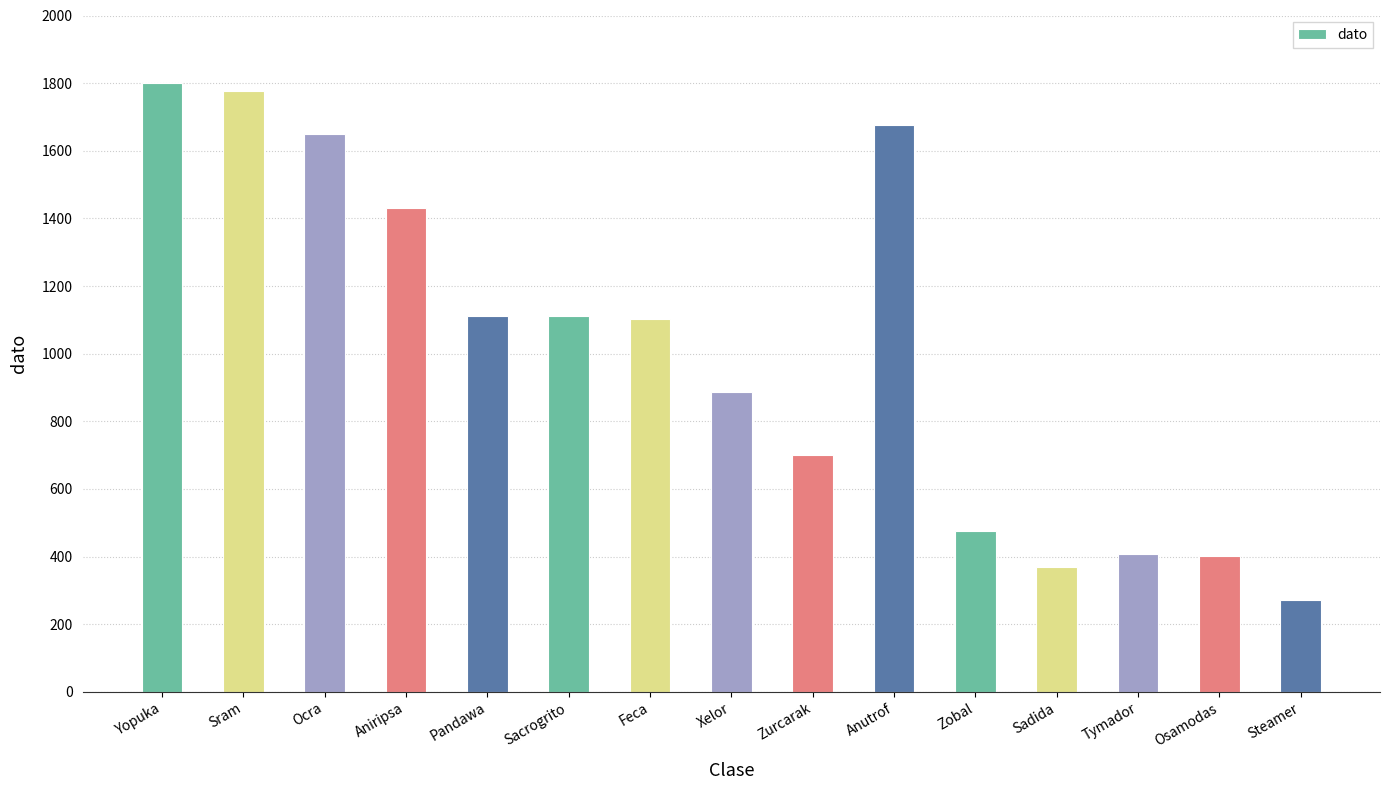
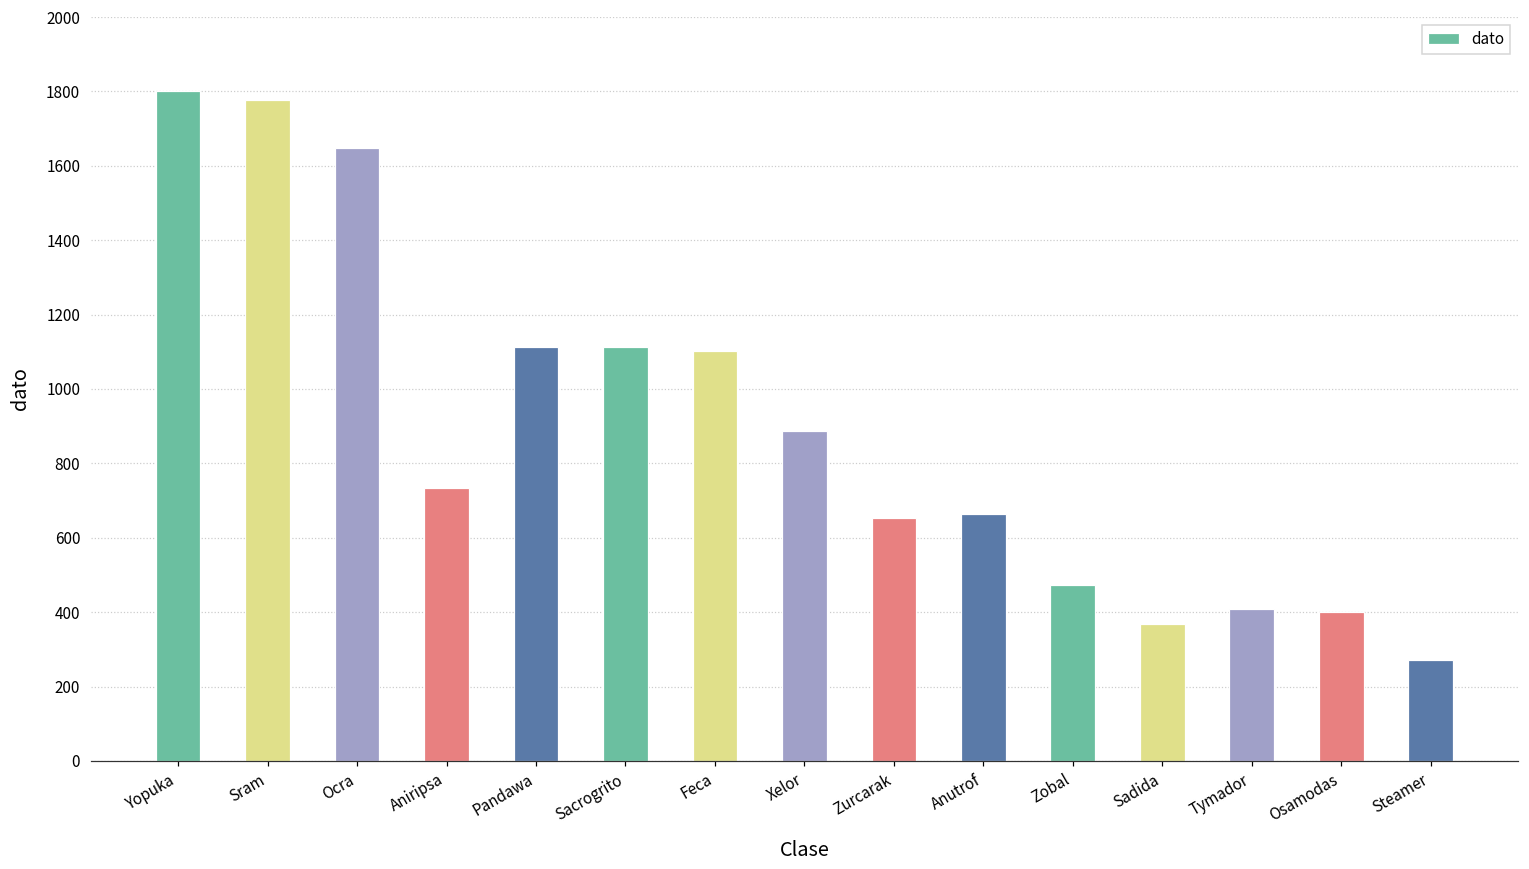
  {
    "Yopuka": 1800,
    "Sram": 1780,
    "Ocra": 1650,
-   "Aniripsa": 1430,
+   "Aniripsa": 740,
    "Pandawa": 1110,
    "Sacrogrito": 1110,
    "Feca": 1100,
    "Xelor": 890,
-   "Zurcarak": 700,
-   "Anutrof": 1680,
+   "Zurcarak": 650,
+   "Anutrof": 660,
    "Zobal": 470,
    "Sadida": 370,
    "Tymador": 410,
    "Osamodas": 400,
    "Steamer": 270
  }
